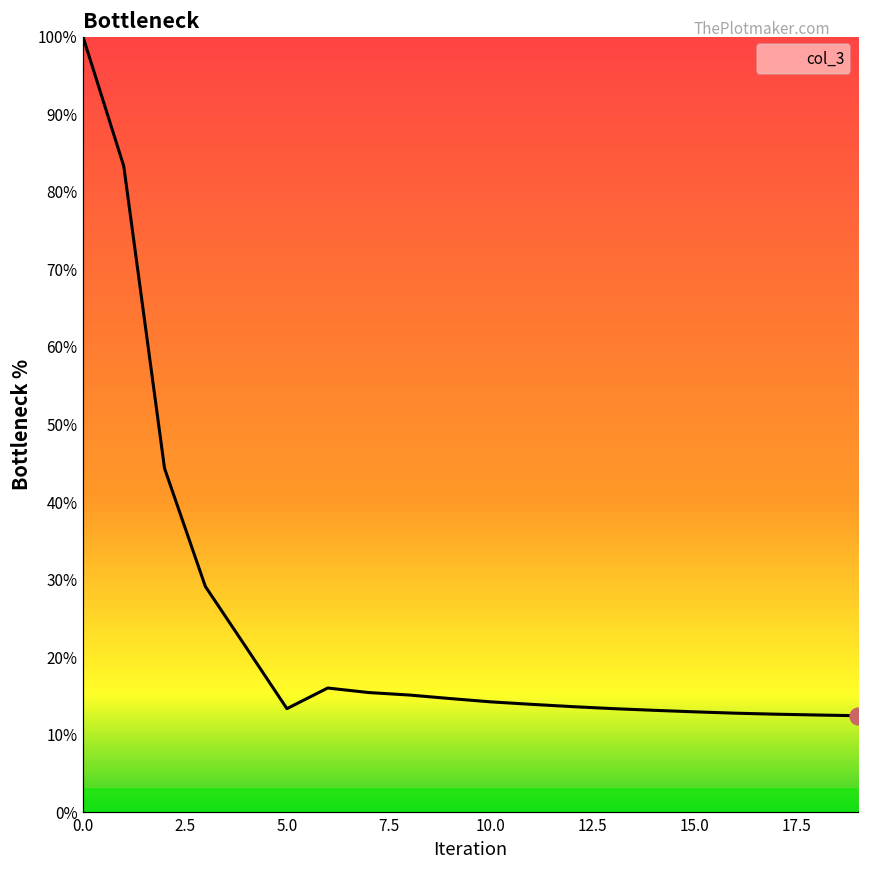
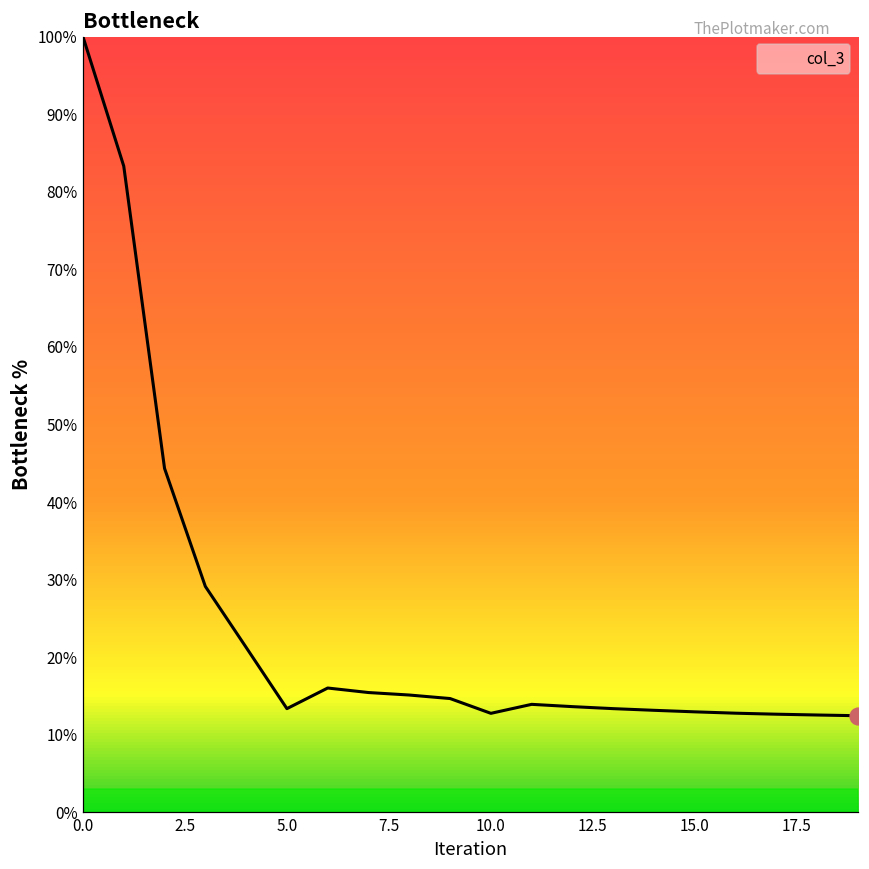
  {
    "col_3": {
      "0.0": "100%",
      "5.0": "13%",
-     "10.0": "14%",
+     "10.0": "13%",
      "15.0": "13%"
    }
  }
